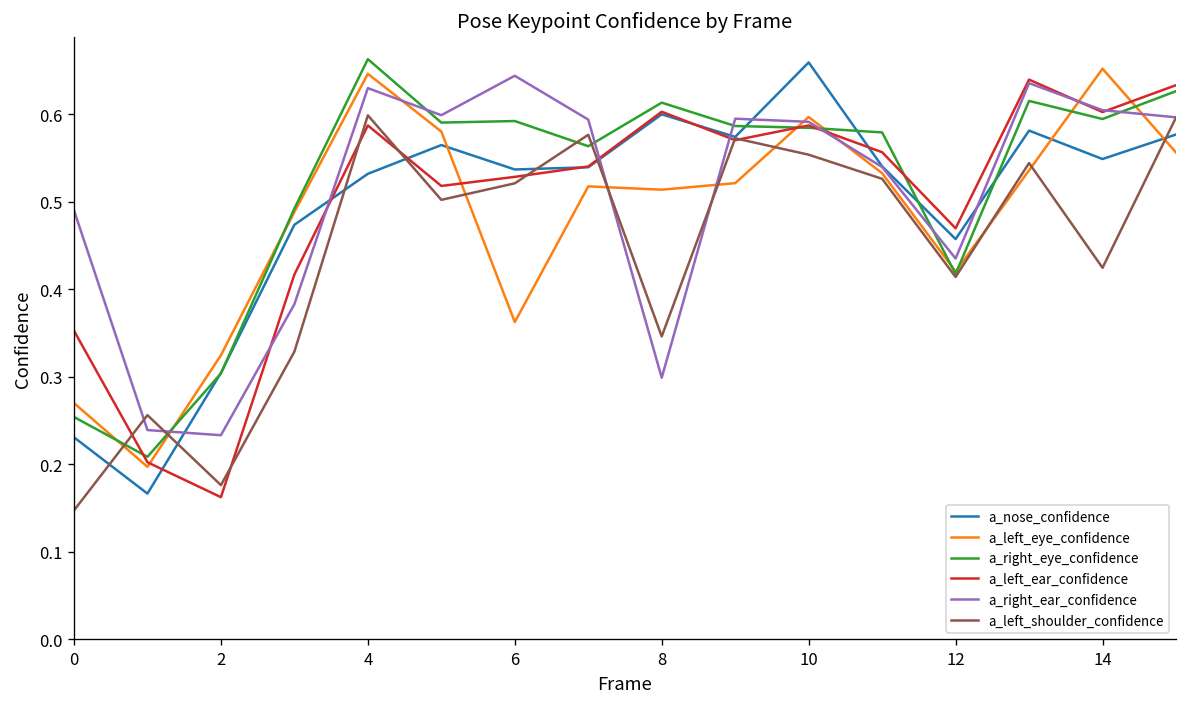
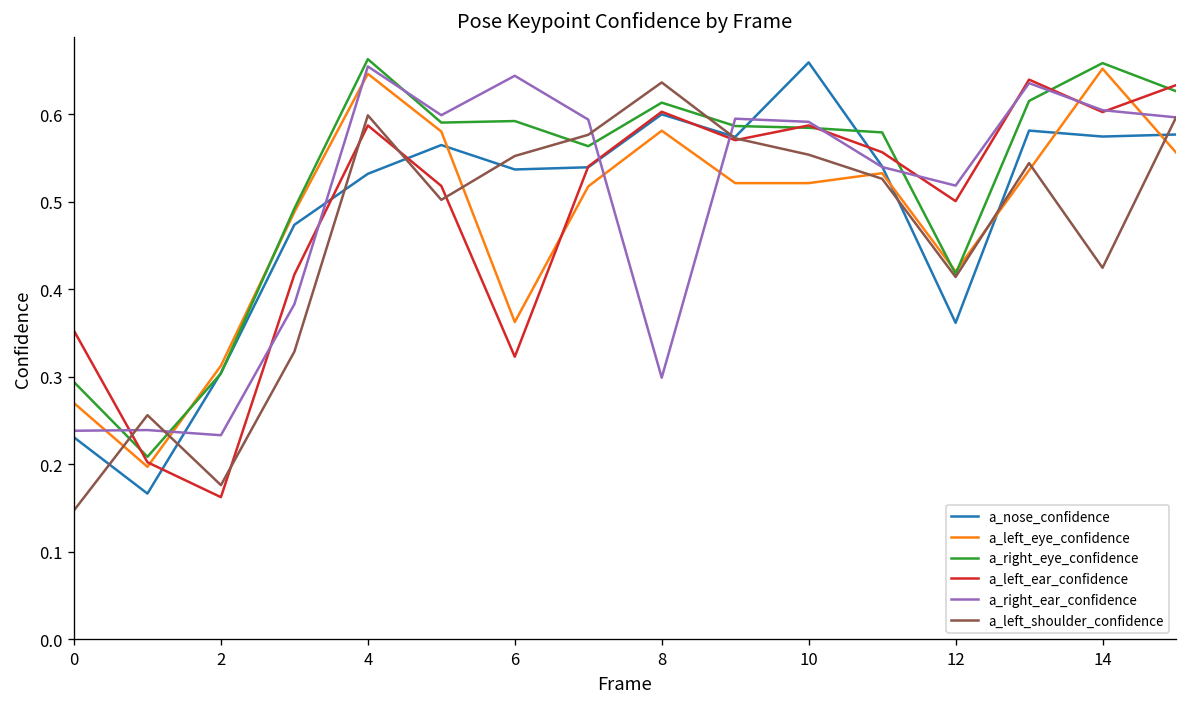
  {
    "a_nose_confidence": {
      "0": 0.23,
      "4": 0.53,
      "6": 0.54,
      "10": 0.66,
-     "12": 0.46,
-     "14": 0.55
+     "12": 0.36,
+     "14": 0.57
    },
    "a_left_eye_confidence": {
      "0": 0.27,
-     "2": 0.32,
+     "2": 0.31,
      "4": 0.65,
      "6": 0.36,
-     "8": 0.51,
-     "10": 0.60,
+     "8": 0.58,
+     "10": 0.52,
      "14": 0.65
    },
    "a_right_eye_confidence": {
-     "0": 0.25,
+     "0": 0.29,
      "4": 0.66,
      "6": 0.59,
      "8": 0.61,
-     "14": 0.59
+     "14": 0.66
    },
    "a_left_ear_confidence": {
      "0": 0.35,
      "2": 0.16,
      "4": 0.59,
-     "6": 0.53,
-     "12": 0.47
+     "6": 0.32,
+     "12": 0.50
    },
    "a_right_ear_confidence": {
-     "0": 0.49,
+     "0": 0.24,
      "2": 0.23,
-     "4": 0.63,
+     "4": 0.65,
      "6": 0.64,
      "8": 0.30,
      "10": 0.59,
-     "12": 0.44
+     "12": 0.52
    },
    "a_left_shoulder_confidence": {
      "0": 0.15,
      "2": 0.18,
      "4": 0.60,
-     "6": 0.52,
-     "8": 0.35,
+     "6": 0.55,
+     "8": 0.64,
      "10": 0.55,
      "12": 0.41,
      "14": 0.42
    }
  }
